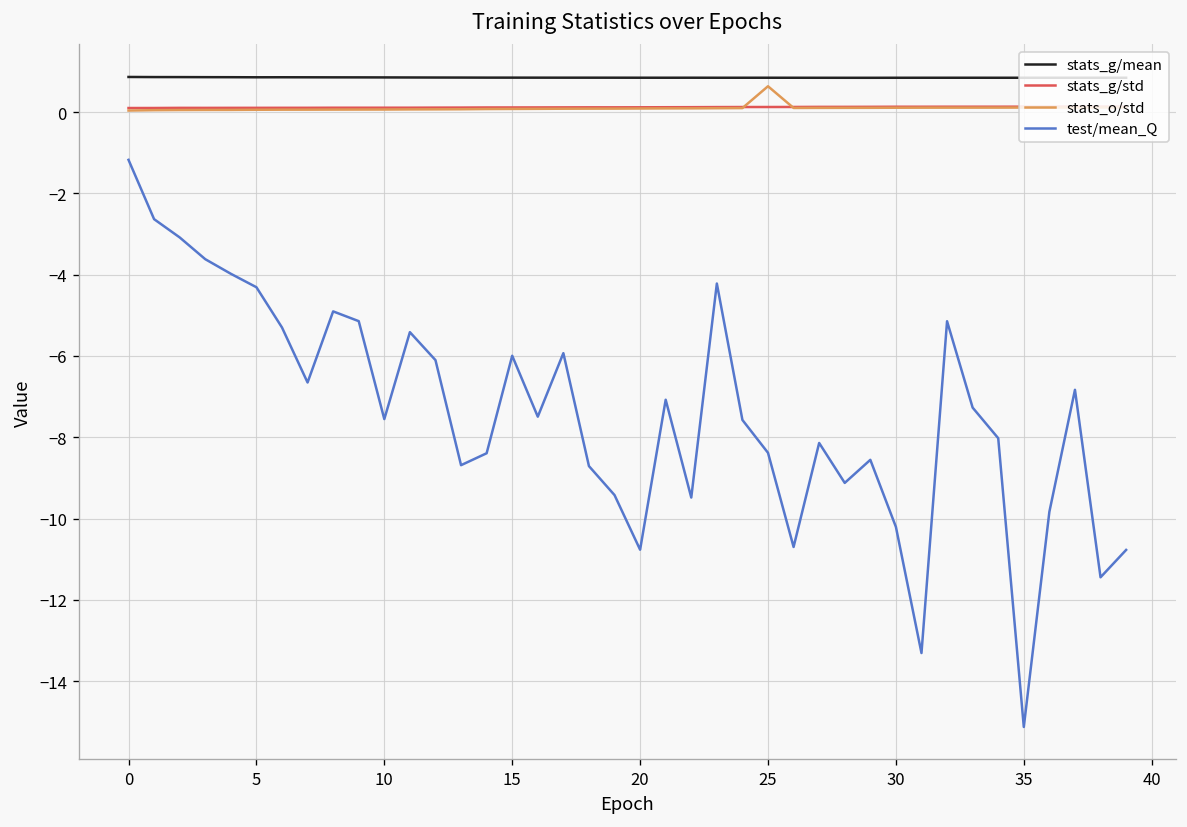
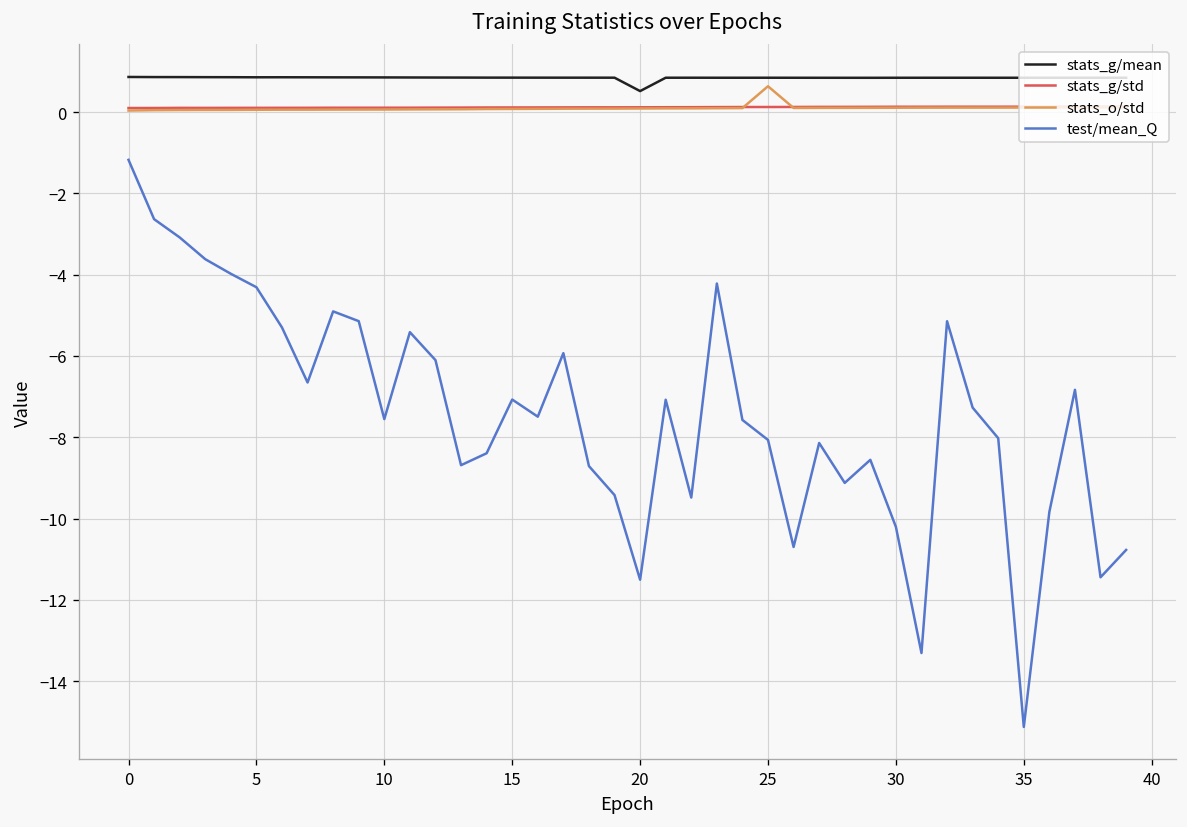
  {
    "stats_g/mean": {
      "0": 0.9,
      "5": 0.9,
      "10": 0.9,
      "15": 0.8,
-     "20": 0.8,
+     "20": 0.5,
      "25": 0.8,
      "30": 0.8
    },
    "stats_g/std": {
      "25": 0.1
    },
    "stats_o/std": {
      "25": 0.6
    },
    "test/mean_Q": {
      "0": -1.2,
      "5": -4.3,
      "10": -7.6,
-     "15": -6.0,
-     "20": -10.8,
-     "25": -8.4,
+     "15": -7.1,
+     "20": -11.5,
+     "25": -8.1,
      "30": -10.2,
      "35": -15.1
    }
  }
